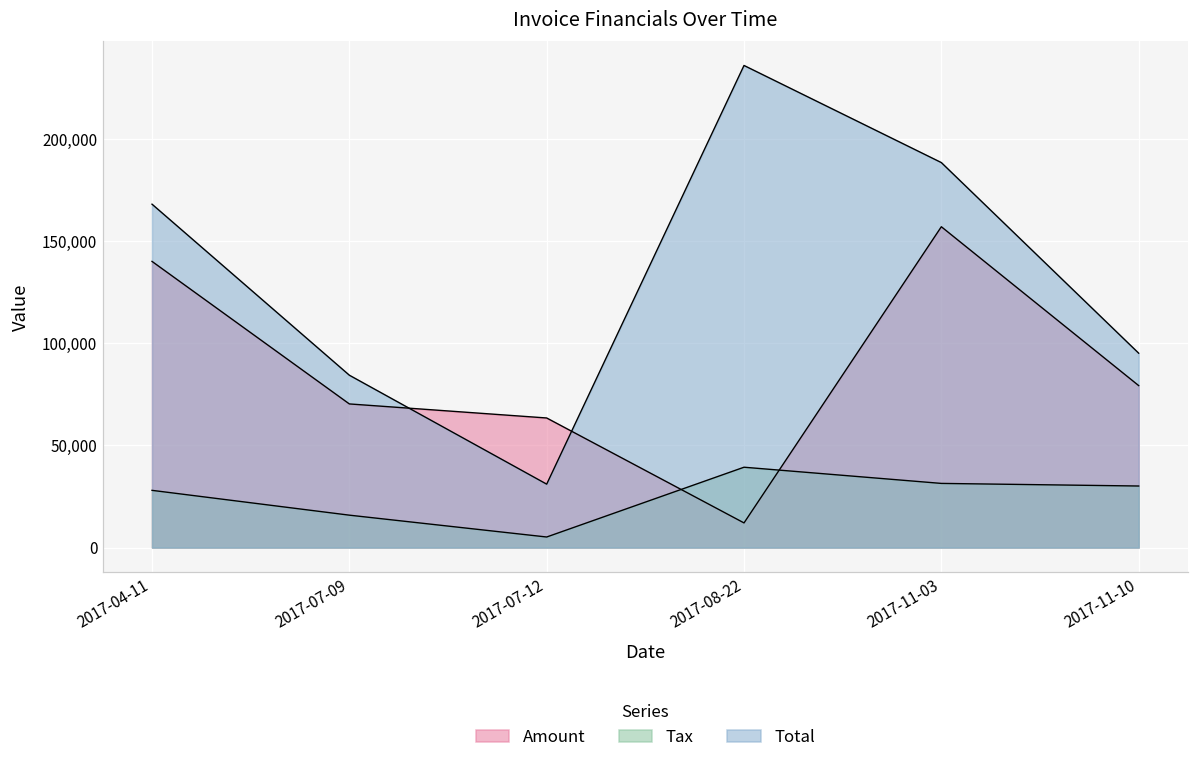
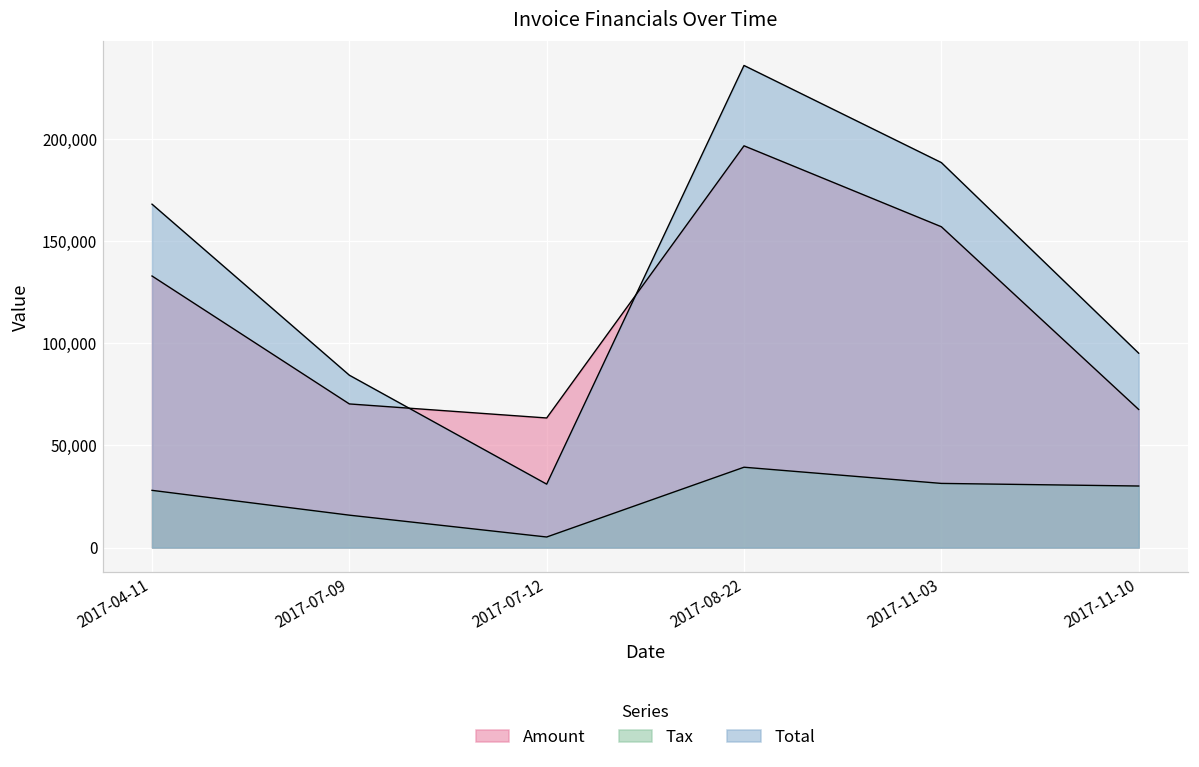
  {
    "Amount": {
-     "2017-04-11": "140,000",
+     "2017-04-11": "133,000",
      "2017-07-09": "70,000",
      "2017-07-12": "63,000",
-     "2017-08-22": "12,000",
+     "2017-08-22": "197,000",
      "2017-11-03": "157,000",
-     "2017-11-10": "79,000"
+     "2017-11-10": "68,000"
    }
  }
